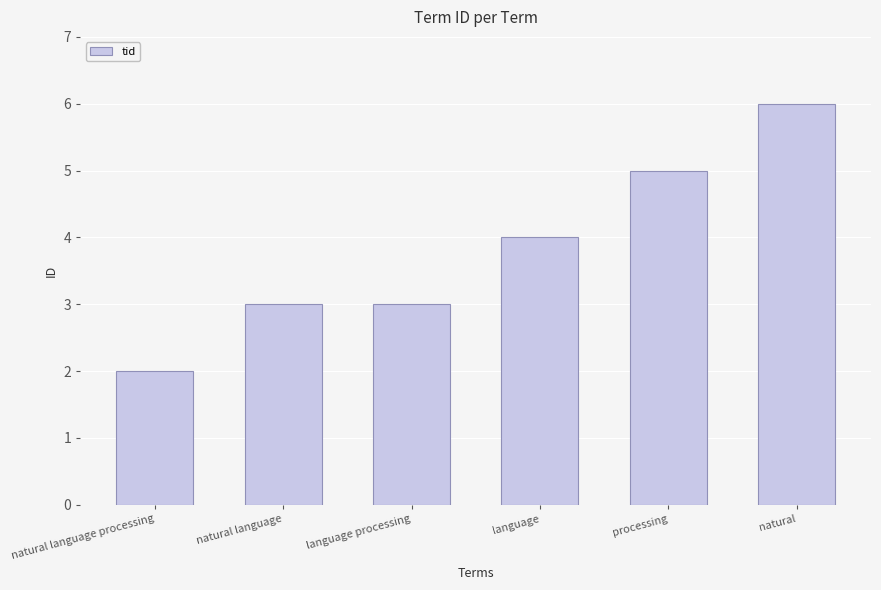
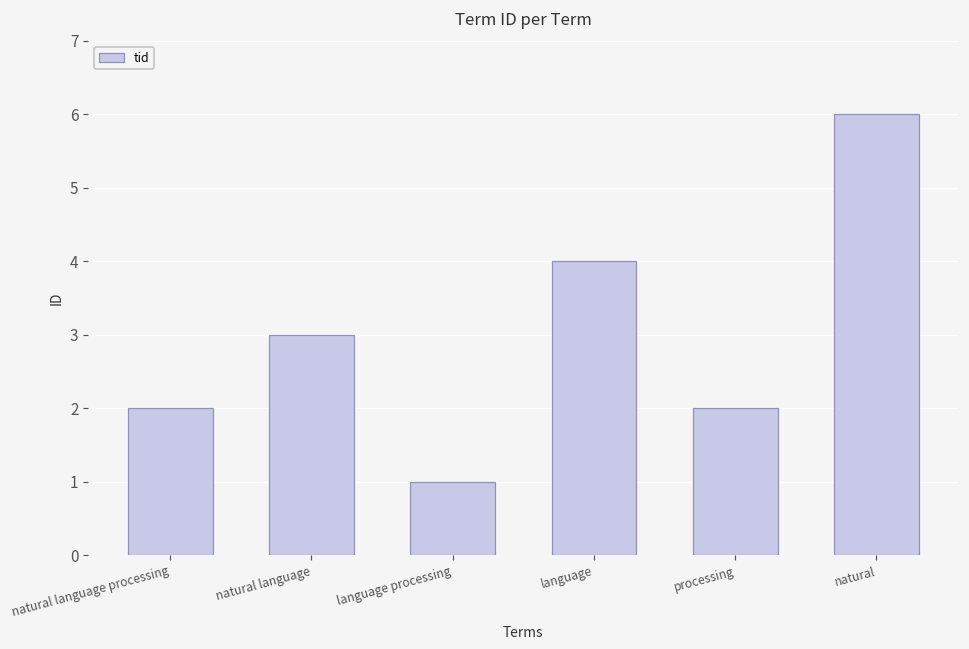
  {
    "natural language processing": 2,
    "natural language": 3,
-   "language processing": 3,
+   "language processing": 1,
    "language": 4,
-   "processing": 5,
+   "processing": 2,
    "natural": 6
  }
